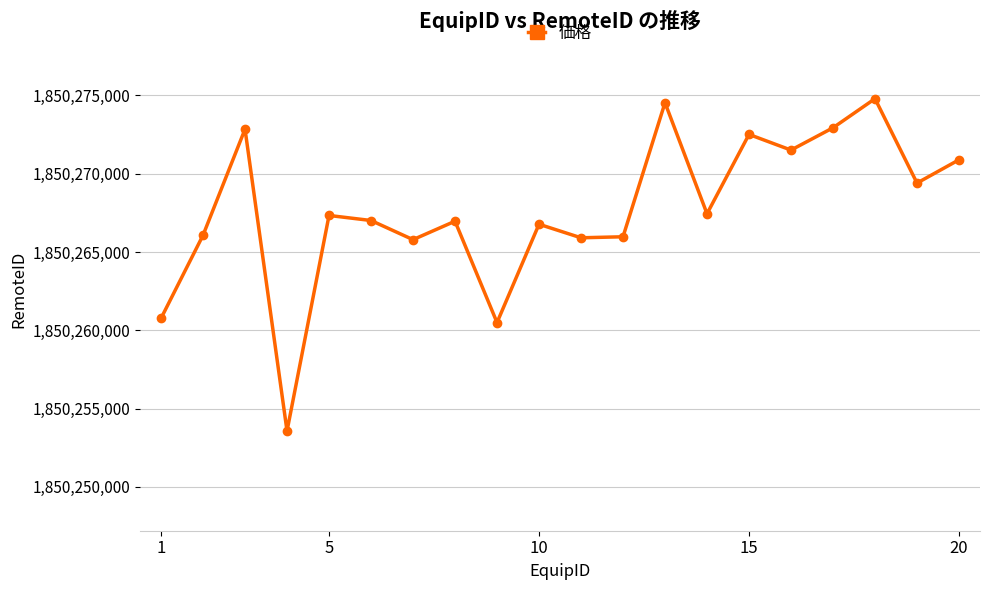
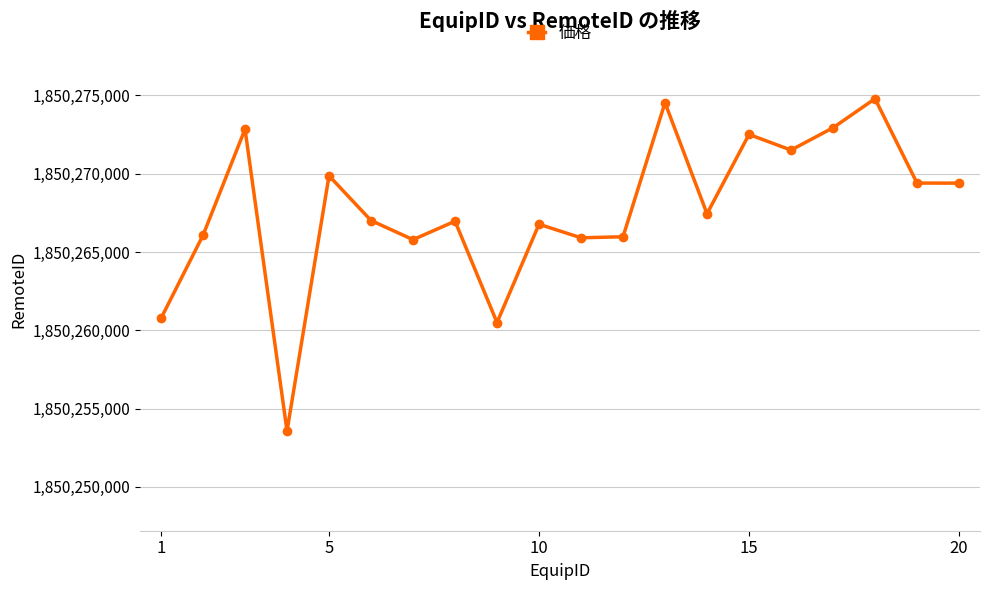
  {
    "1": "1,850,260,800",
-   "5": "1,850,267,300",
+   "5": "1,850,269,900",
    "10": "1,850,266,800",
    "15": "1,850,272,500",
-   "20": "1,850,270,900"
+   "20": "1,850,269,400"
  }
